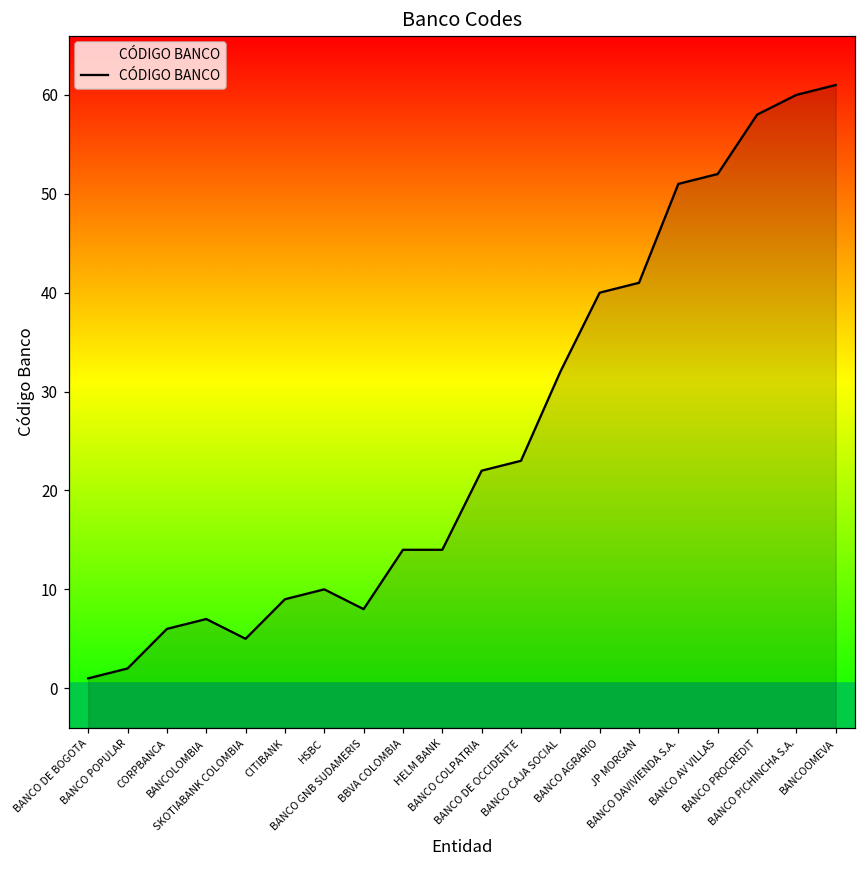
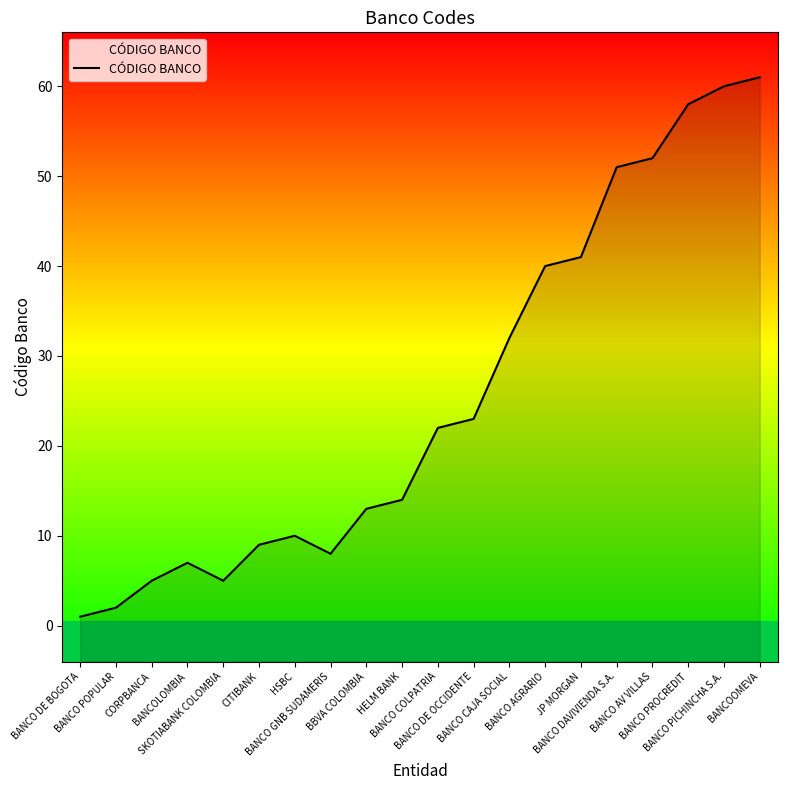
  {
    "BANCO DE BOGOTA": 1,
    "BANCO POPULAR": 2,
-   "CORPBANCA": 6,
+   "CORPBANCA": 5,
    "BANCOLOMBIA": 7,
    "SKOTIABANK COLOMBIA": 5,
    "CITIBANK": 9,
    "HSBC": 10,
    "BANCO GNB SUDAMERIS": 8,
-   "BBVA COLOMBIA": 14,
+   "BBVA COLOMBIA": 13,
    "HELM BANK": 14,
    "BANCO COLPATRIA": 22,
    "BANCO DE OCCIDENTE": 23,
    "BANCO CAJA SOCIAL": 32,
    "BANCO AGRARIO": 40,
    "JP MORGAN": 41,
    "BANCO DAVIVIENDA S.A.": 51,
    "BANCO AV VILLAS": 52,
    "BANCO PROCREDIT": 58,
    "BANCO PICHINCHA S.A.": 60,
    "BANCOOMEVA": 61
  }
